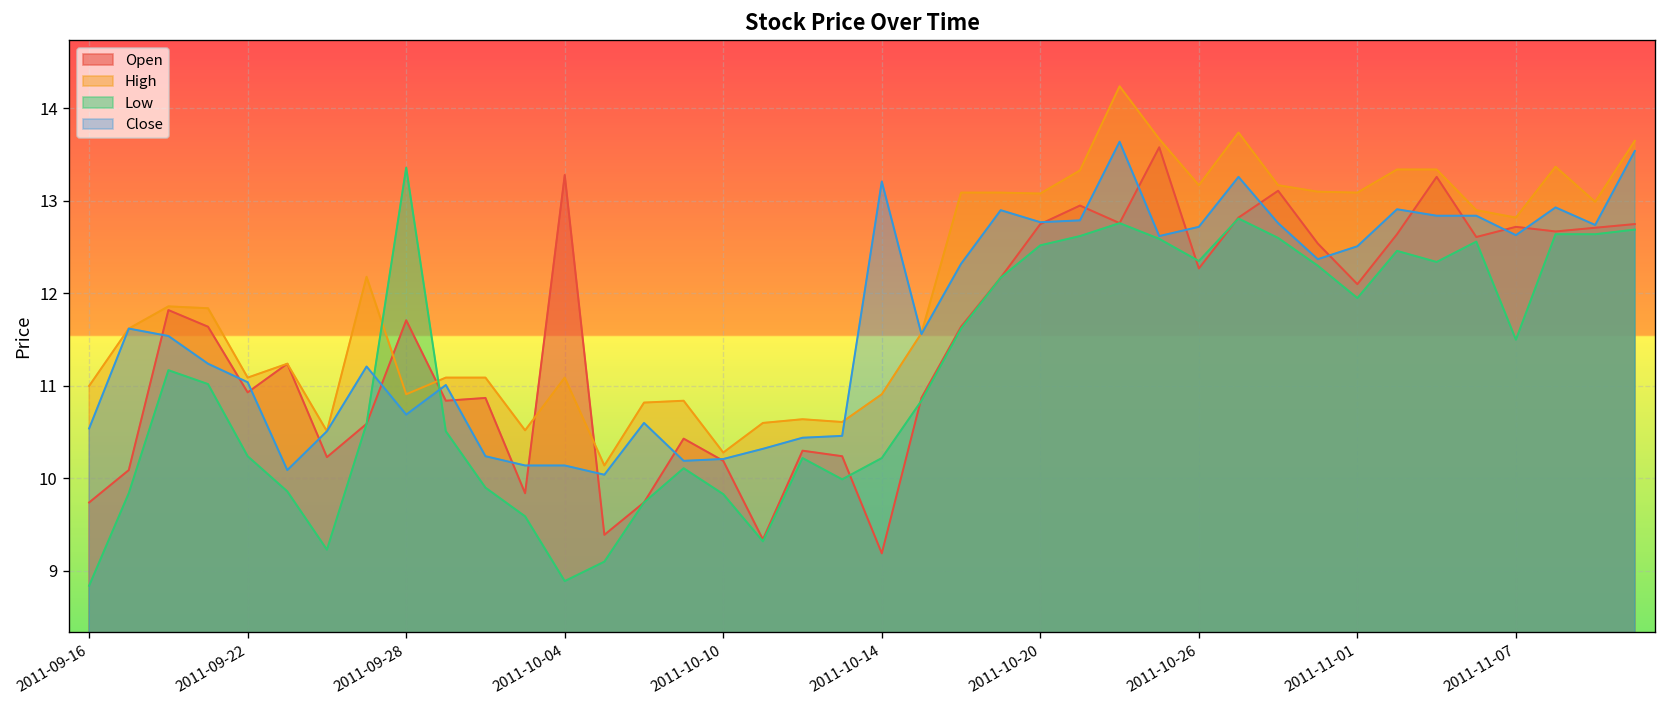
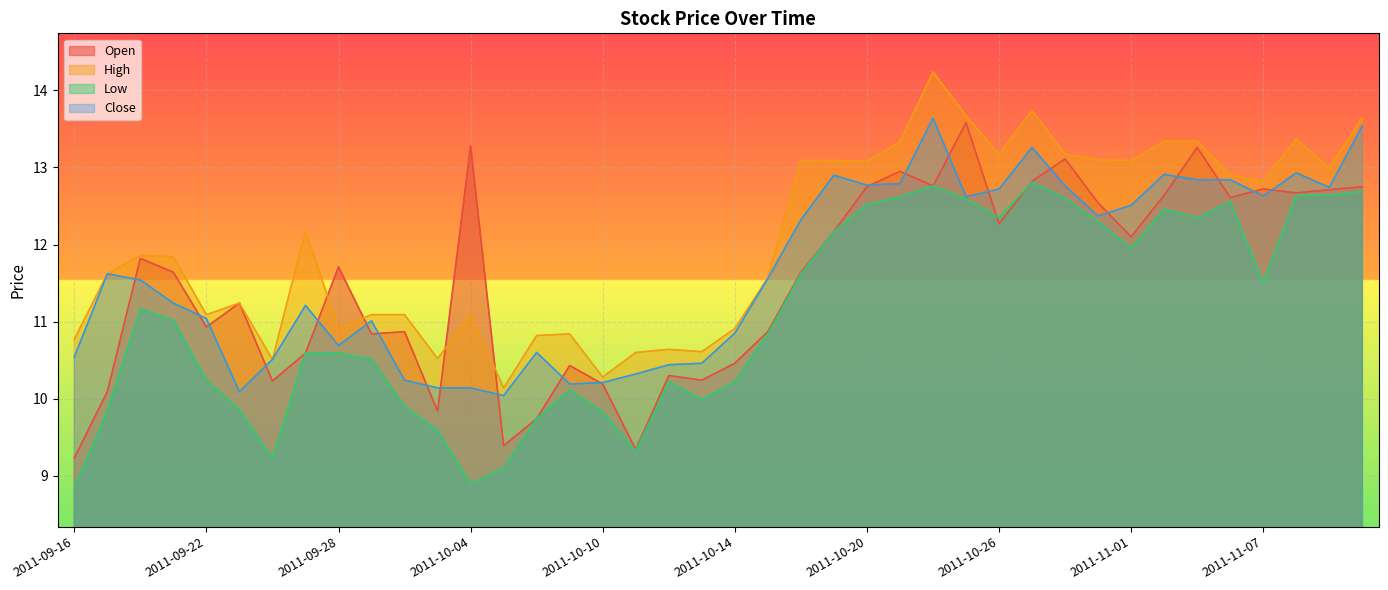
  {
    "Open": {
-     "2011-09-16": 9.7,
+     "2011-09-16": 9.2,
      "2011-09-22": 10.9,
      "2011-09-28": 11.7,
      "2011-10-04": 13.3,
-     "2011-10-14": 9.2,
+     "2011-10-14": 10.5,
      "2011-10-26": 12.3,
      "2011-11-01": 12.1,
      "2011-11-07": 12.7
    },
    "High": {
-     "2011-09-16": 11.0,
+     "2011-09-16": 10.8,
      "2011-09-22": 11.1,
      "2011-09-28": 10.9,
      "2011-10-04": 11.1,
      "2011-10-10": 10.3,
      "2011-10-14": 10.9,
      "2011-10-20": 13.1,
      "2011-10-26": 13.2,
      "2011-11-01": 13.1,
      "2011-11-07": 12.8
    },
    "Low": {
      "2011-09-16": 8.8,
      "2011-09-22": 10.2,
-     "2011-09-28": 13.4,
+     "2011-09-28": 10.6,
      "2011-10-04": 8.9,
      "2011-10-10": 9.8,
      "2011-10-14": 10.2,
      "2011-10-20": 12.5,
      "2011-10-26": 12.4,
      "2011-11-01": 12.0,
      "2011-11-07": 11.5
    },
    "Close": {
      "2011-09-16": 10.5,
      "2011-09-22": 11.0,
      "2011-09-28": 10.7,
      "2011-10-04": 10.1,
-     "2011-10-14": 13.2,
+     "2011-10-14": 10.9,
      "2011-10-26": 12.7,
      "2011-11-01": 12.5,
      "2011-11-07": 12.6
    }
  }
